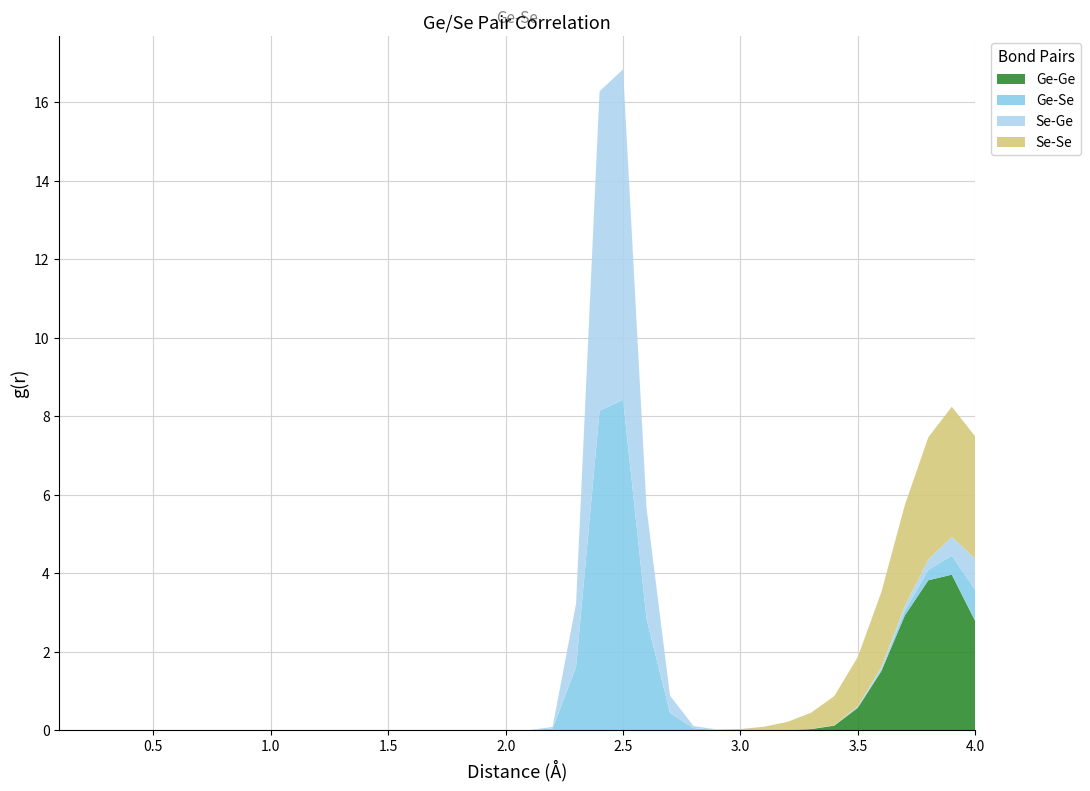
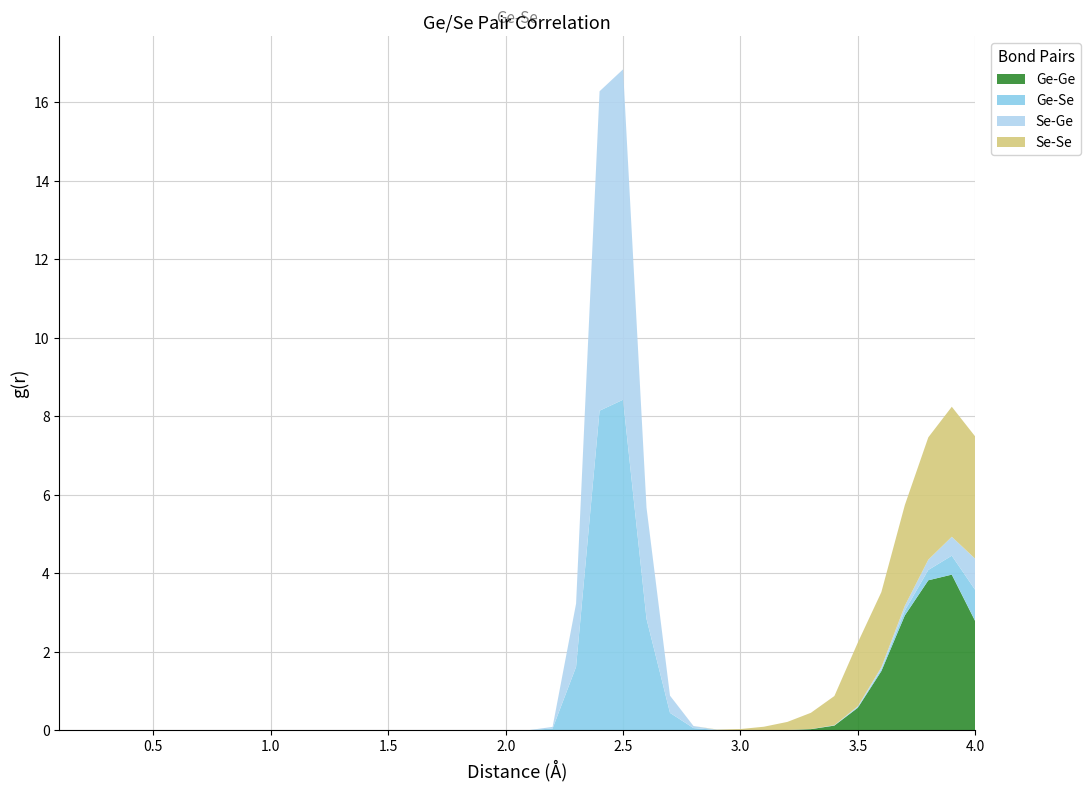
  {
    "Ge-Ge": {
      "2.5": 0.0,
      "4.0": 2.8
    },
    "Se-Se": {
-     "3.5": 1.3,
+     "3.5": 1.6,
      "4.0": 3.1
    }
  }
